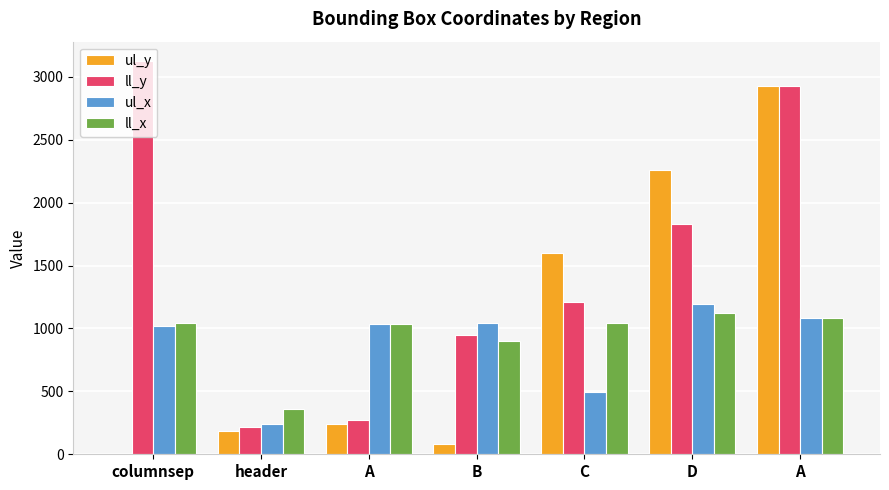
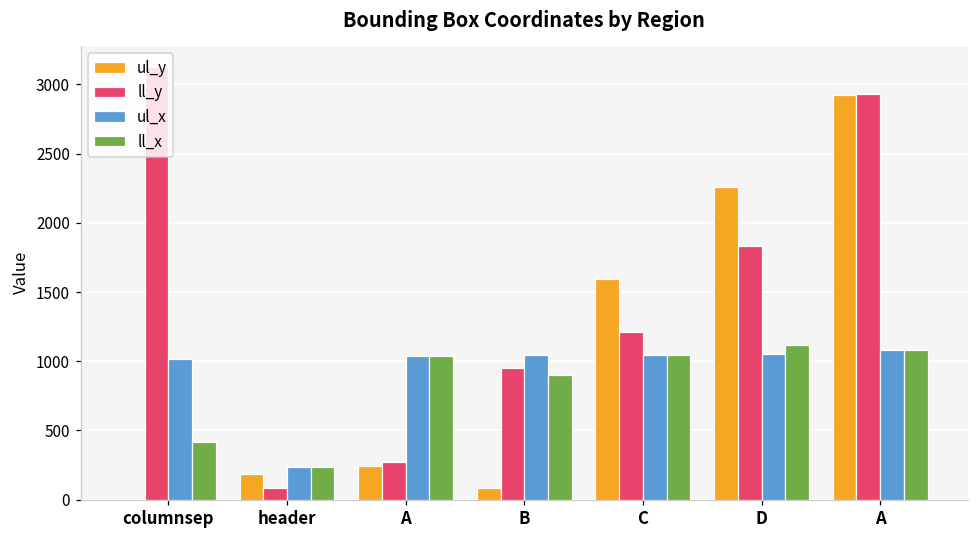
  {
    "ul_y": {
      "columnsep": 0,
      "header": 190,
      "B": 90,
      "C": 1600,
      "D": 2260
    },
    "ll_y": {
-     "header": 220,
+     "header": 90,
      "B": 950,
      "C": 1210,
      "D": 1830
    },
    "ul_x": {
      "columnsep": 1020,
      "header": 240,
      "B": 1040,
-     "C": 490,
-     "D": 1190
+     "C": 1040,
+     "D": 1060
    },
    "ll_x": {
-     "columnsep": 1040,
-     "header": 360,
+     "columnsep": 420,
+     "header": 240,
      "B": 900,
      "C": 1040,
      "D": 1120
    }
  }
